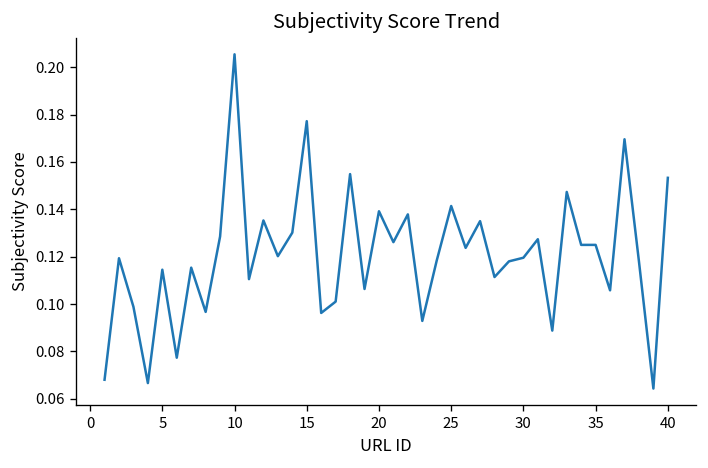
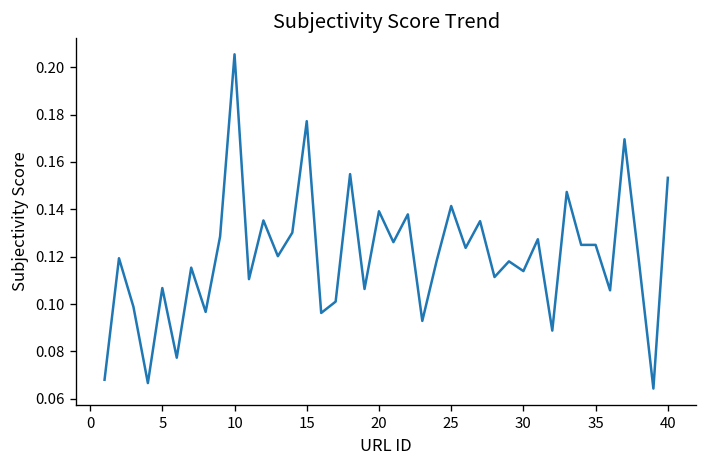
  {
-   "5": 0.115,
+   "5": 0.107,
    "10": 0.205,
    "15": 0.177,
    "20": 0.139,
    "25": 0.141,
-   "30": 0.120,
+   "30": 0.114,
    "35": 0.125,
    "40": 0.153
  }
